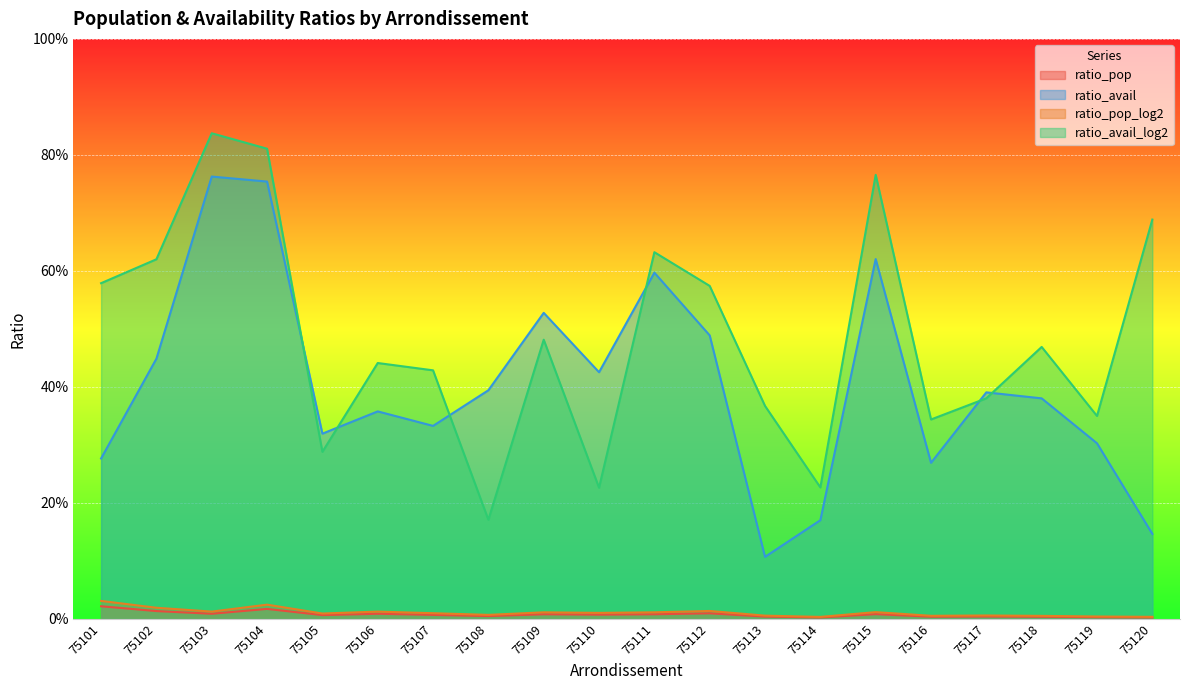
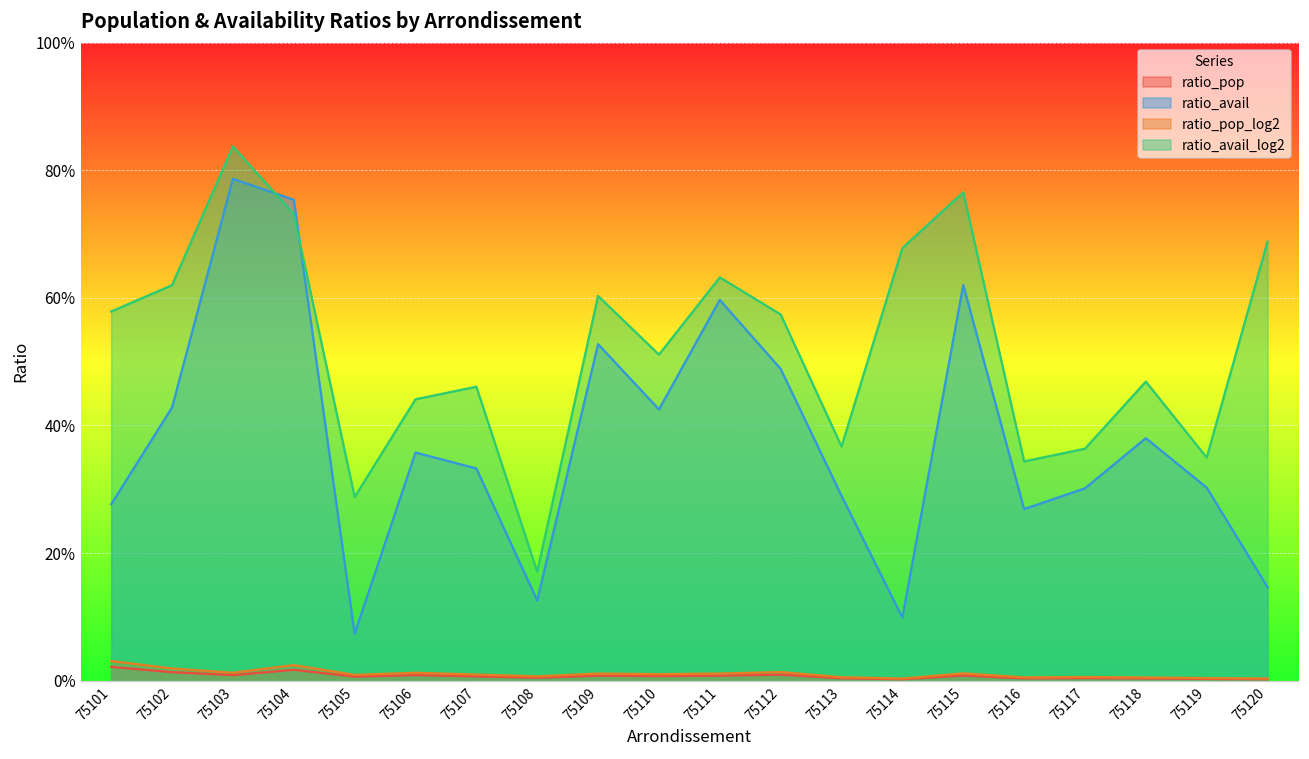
  {
    "ratio_avail": {
      "75101": "28%",
-     "75102": "45%",
-     "75103": "76%",
+     "75102": "43%",
+     "75103": "79%",
      "75104": "75%",
-     "75105": "32%",
+     "75105": "7%",
      "75106": "36%",
      "75107": "33%",
-     "75108": "39%",
+     "75108": "13%",
      "75109": "53%",
      "75110": "43%",
      "75111": "60%",
      "75112": "49%",
-     "75113": "11%",
-     "75114": "17%",
+     "75113": "29%",
+     "75114": "10%",
      "75115": "62%",
      "75116": "27%",
-     "75117": "39%",
+     "75117": "30%",
      "75118": "38%",
      "75119": "30%",
      "75120": "15%"
    },
    "ratio_avail_log2": {
      "75101": "58%",
      "75102": "62%",
      "75103": "84%",
-     "75104": "81%",
+     "75104": "73%",
      "75105": "29%",
      "75106": "44%",
-     "75107": "43%",
+     "75107": "46%",
      "75108": "17%",
-     "75109": "48%",
-     "75110": "23%",
+     "75109": "60%",
+     "75110": "51%",
      "75111": "63%",
      "75112": "57%",
      "75113": "37%",
-     "75114": "23%",
+     "75114": "68%",
      "75115": "77%",
      "75116": "34%",
-     "75117": "38%",
+     "75117": "36%",
      "75118": "47%",
      "75119": "35%",
      "75120": "69%"
    }
  }
